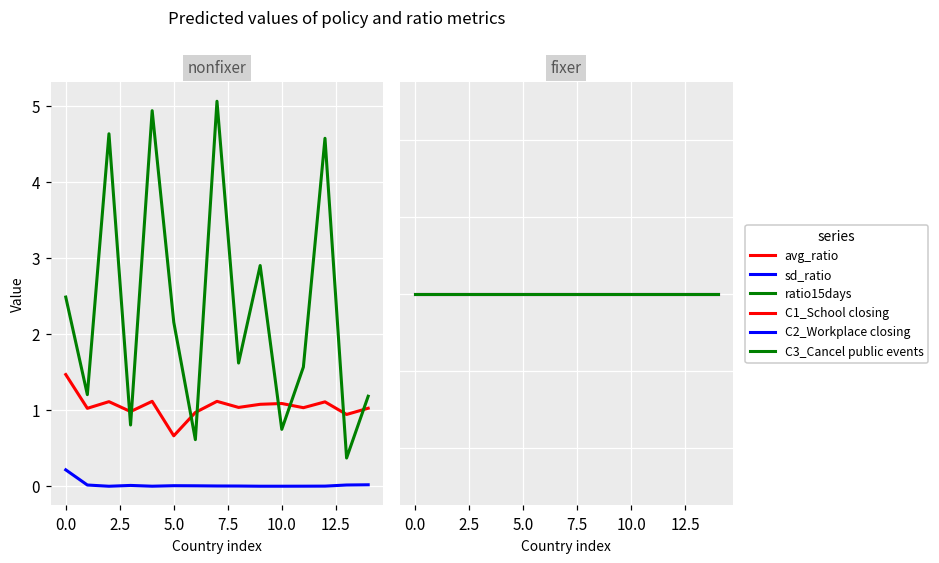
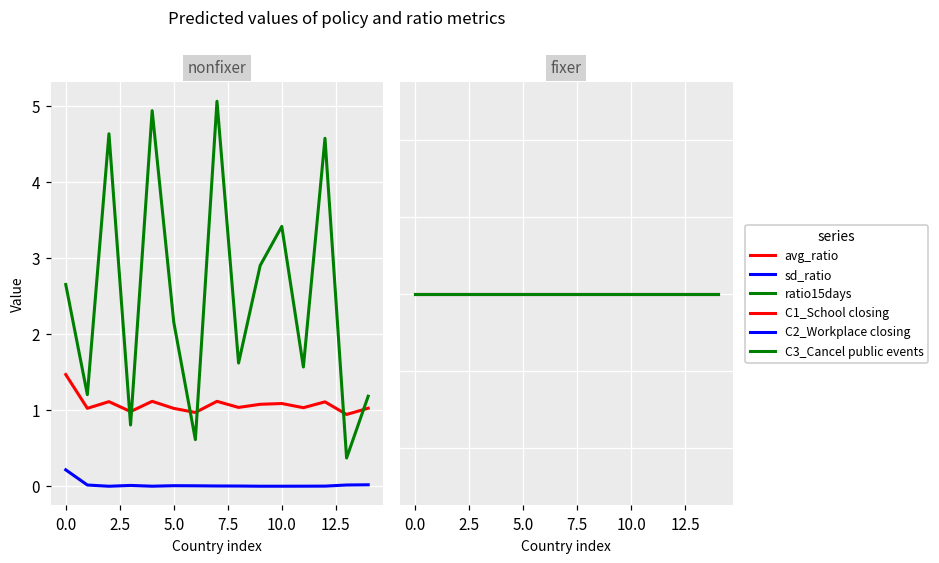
  {
    "nonfixer": {
      "avg_ratio": {
        "0.0": 1.5,
-       "5.0": 0.7,
+       "5.0": 1.0,
        "10.0": 1.1
      },
      "sd_ratio": {
        "0.0": 0.2,
        "5.0": 0.0,
        "10.0": 0.0
      },
      "ratio15days": {
-       "0.0": 2.5,
+       "0.0": 2.7,
        "5.0": 2.2,
-       "10.0": 0.8
+       "10.0": 3.4
      }
    }
  }
